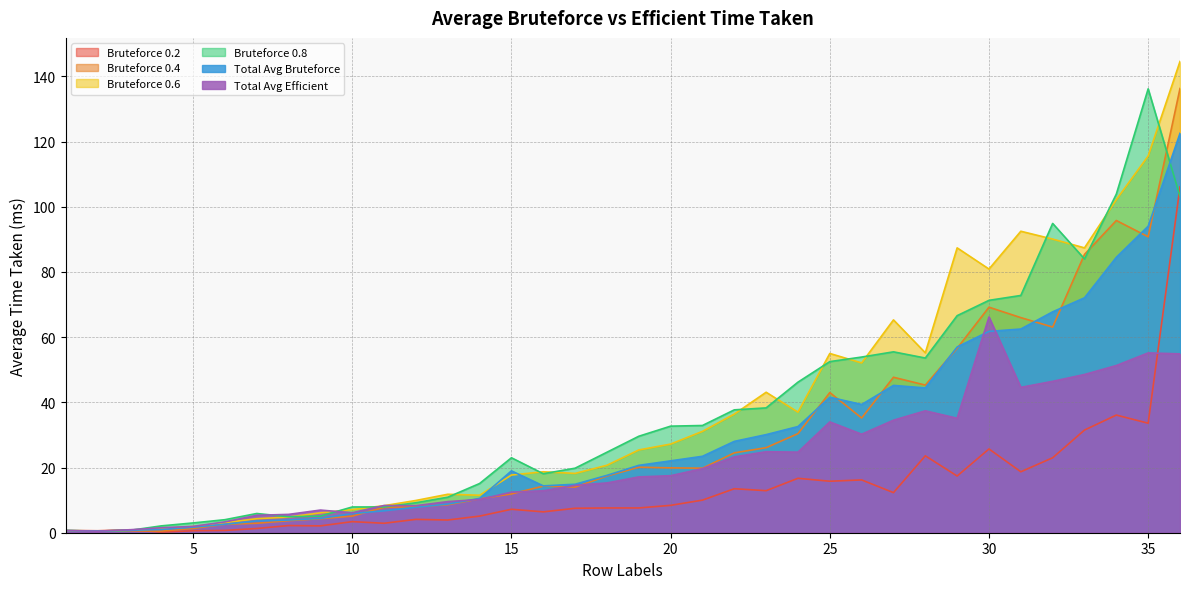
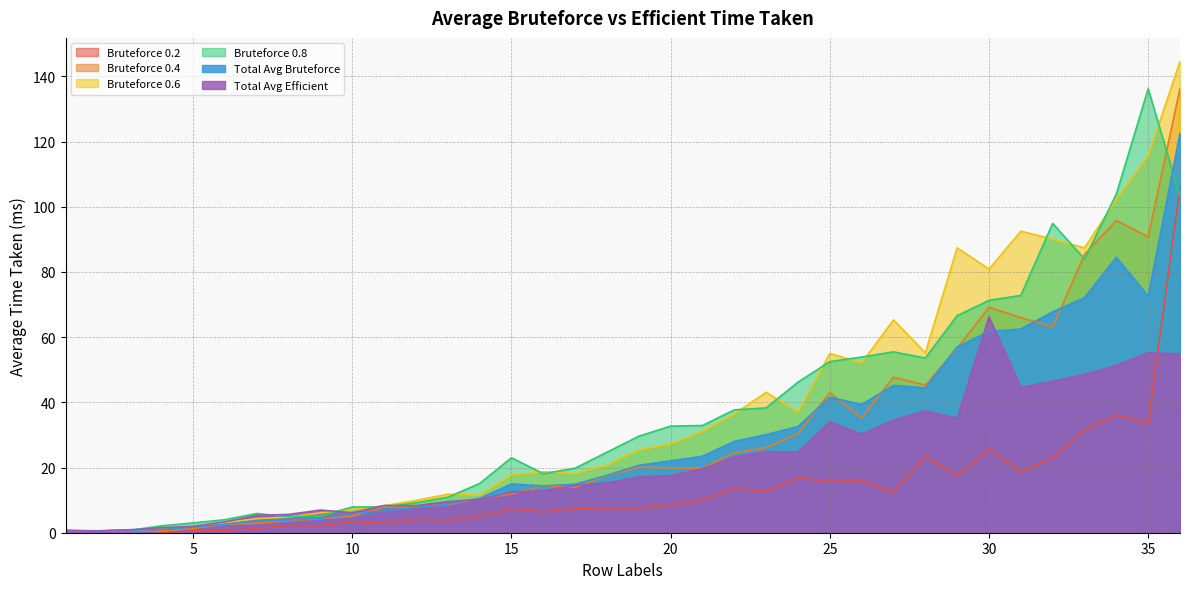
  {
    "Bruteforce 0.8": {
      "5": 3,
      "10": 8,
      "15": 23,
      "20": 33,
      "25": 53,
      "30": 71,
      "35": 136
    },
    "Total Avg Bruteforce": {
-     "15": 19,
+     "15": 15,
      "20": 22,
      "25": 42,
      "30": 62,
-     "35": 94
+     "35": 73
    },
    "Total Avg Efficient": {
      "20": 18,
      "25": 34,
      "30": 66,
      "35": 55
    }
  }
